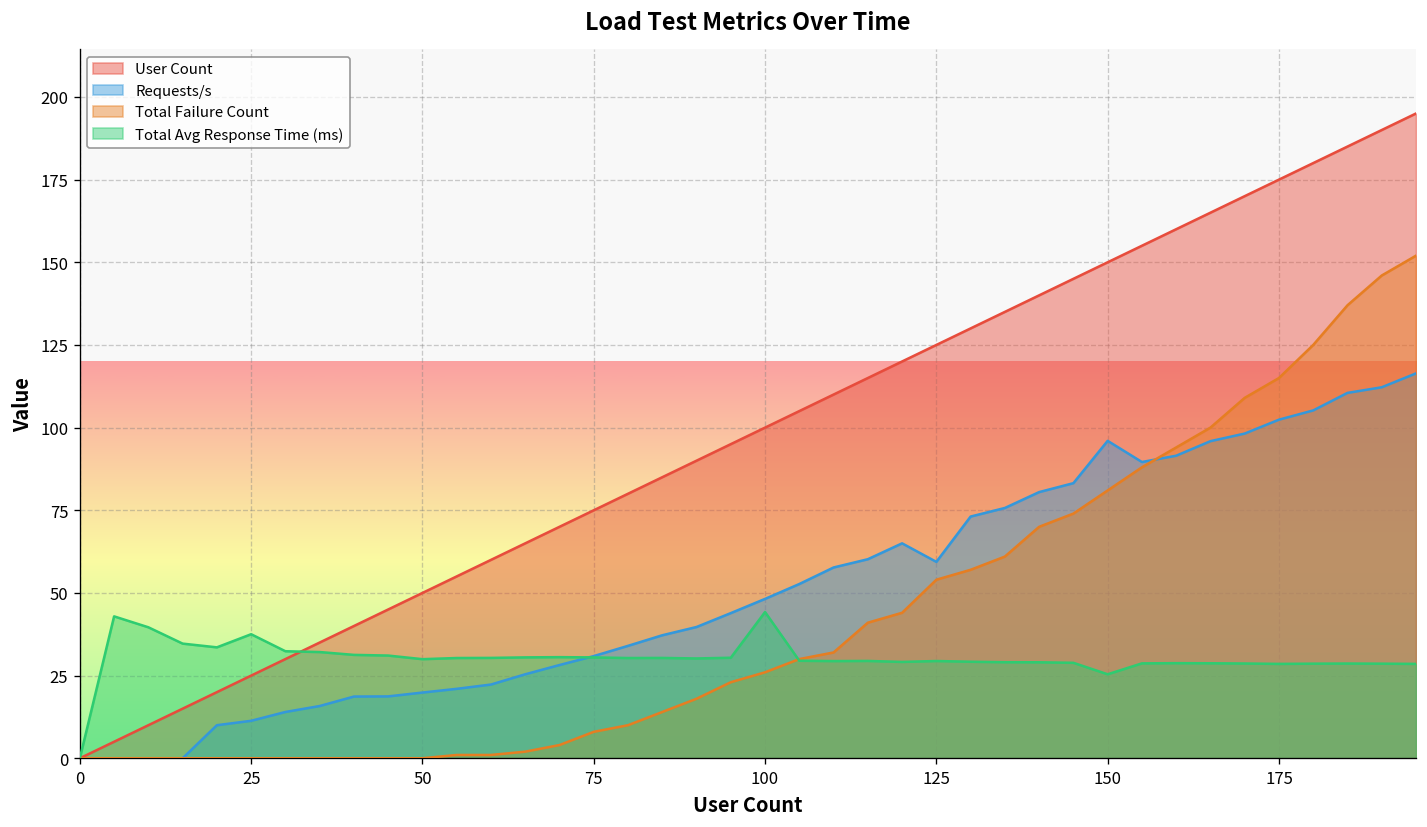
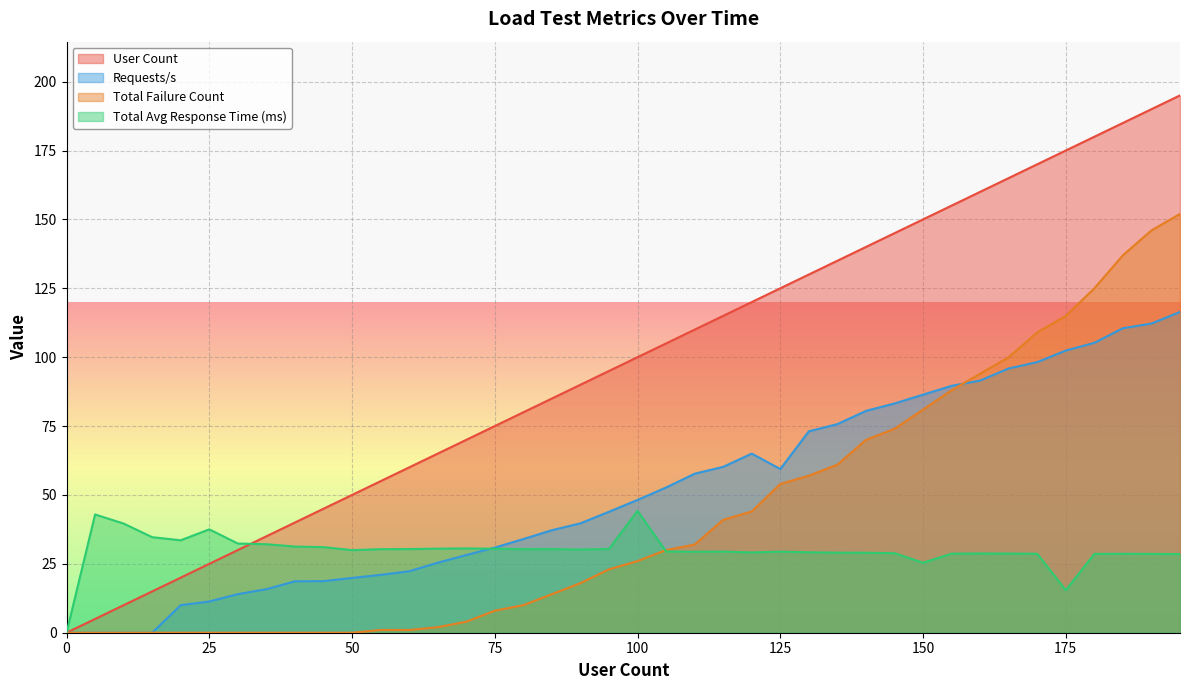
  {
    "Requests/s": {
      "25": 11,
      "50": 20,
      "100": 48,
      "125": 59,
-     "150": 96,
+     "150": 86,
      "175": 102
    },
    "Total Avg Response Time (ms)": {
      "25": 38,
      "50": 30,
      "100": 44,
      "125": 29,
      "150": 25,
-     "175": 29
+     "175": 15
    }
  }
